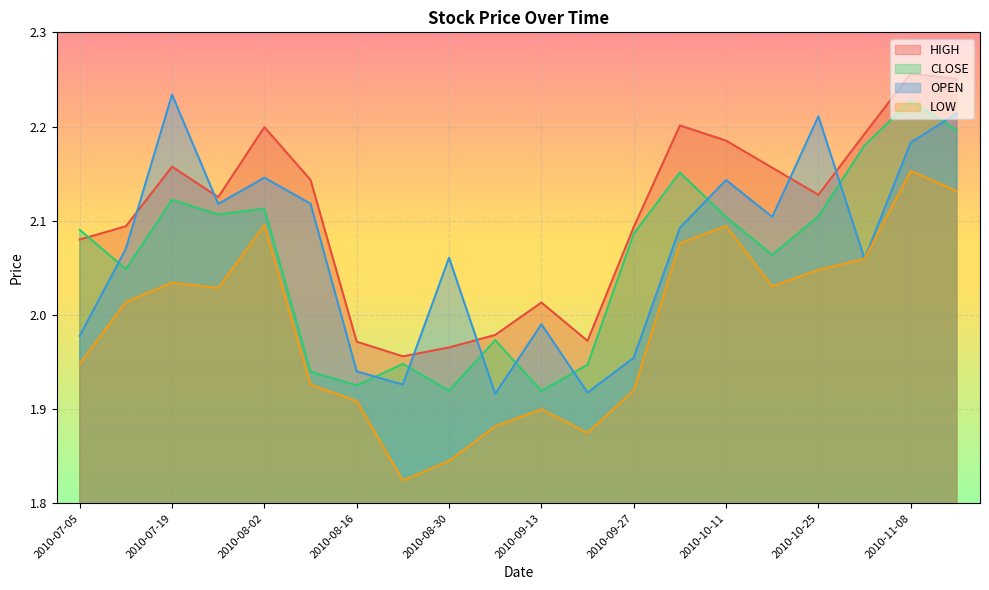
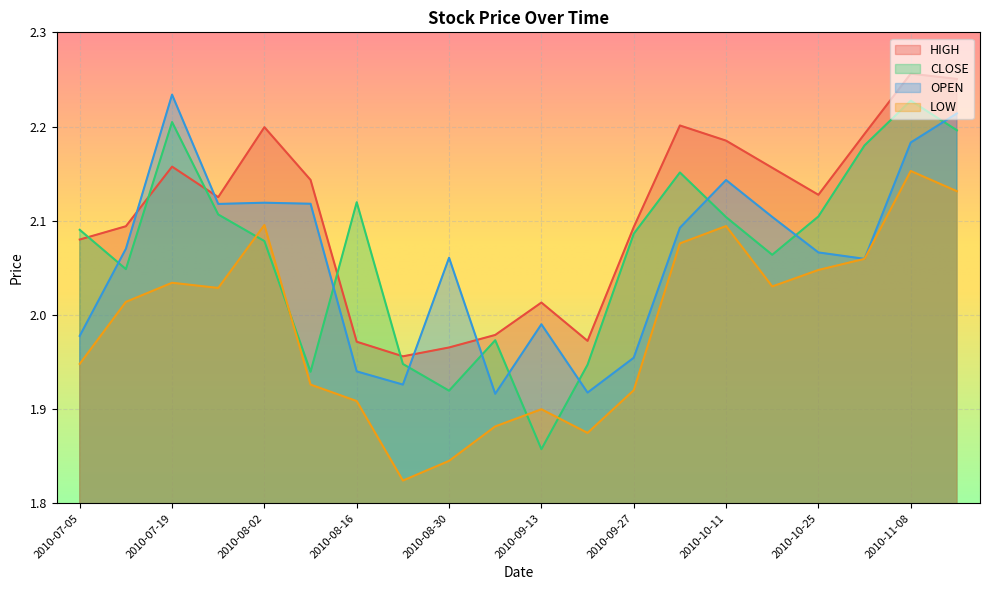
  {
    "CLOSE": {
      "2010-07-05": 2.09,
-     "2010-07-19": 2.12,
-     "2010-08-02": 2.11,
-     "2010-08-16": 1.93,
+     "2010-07-19": 2.20,
+     "2010-08-02": 2.08,
+     "2010-08-16": 2.12,
      "2010-08-30": 1.92,
-     "2010-09-13": 1.92,
+     "2010-09-13": 1.86,
      "2010-09-27": 2.09,
      "2010-10-11": 2.10,
      "2010-10-25": 2.10
    },
    "OPEN": {
      "2010-07-05": 1.98,
      "2010-07-19": 2.23,
-     "2010-08-02": 2.15,
+     "2010-08-02": 2.12,
      "2010-08-16": 1.94,
      "2010-08-30": 2.06,
      "2010-09-13": 1.99,
      "2010-09-27": 1.95,
      "2010-10-11": 2.14,
-     "2010-10-25": 2.21,
+     "2010-10-25": 2.07,
      "2010-11-08": 2.18
    }
  }
